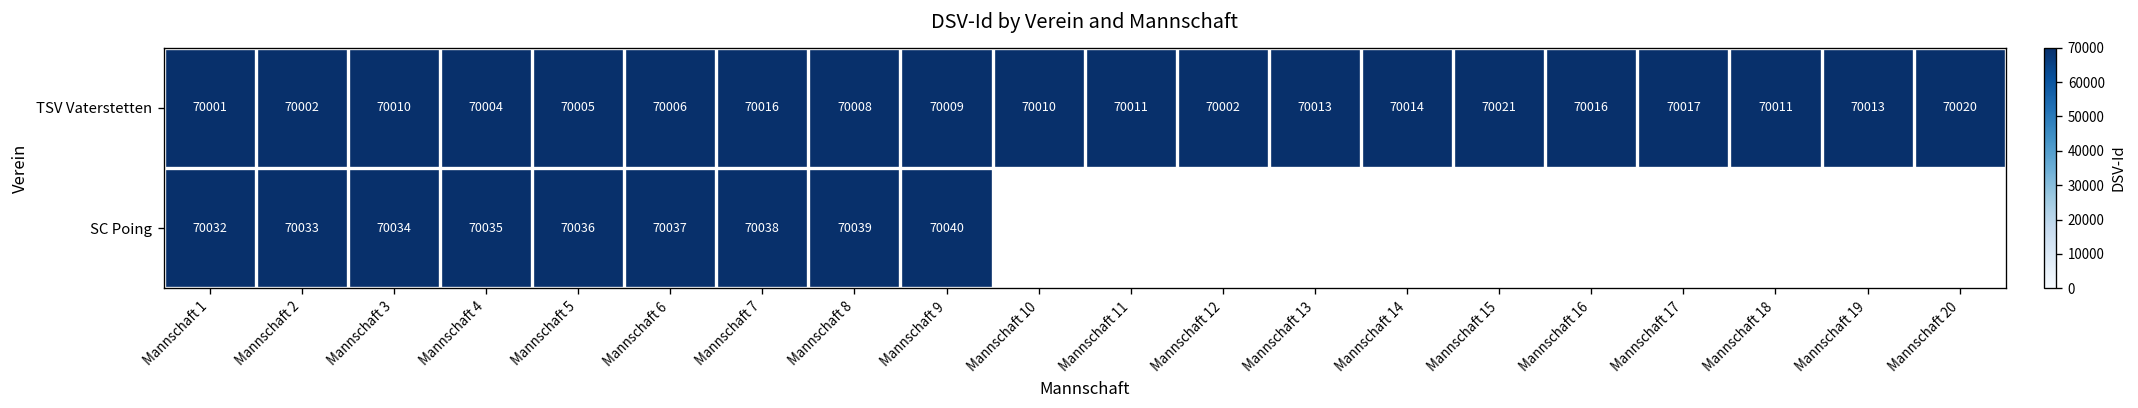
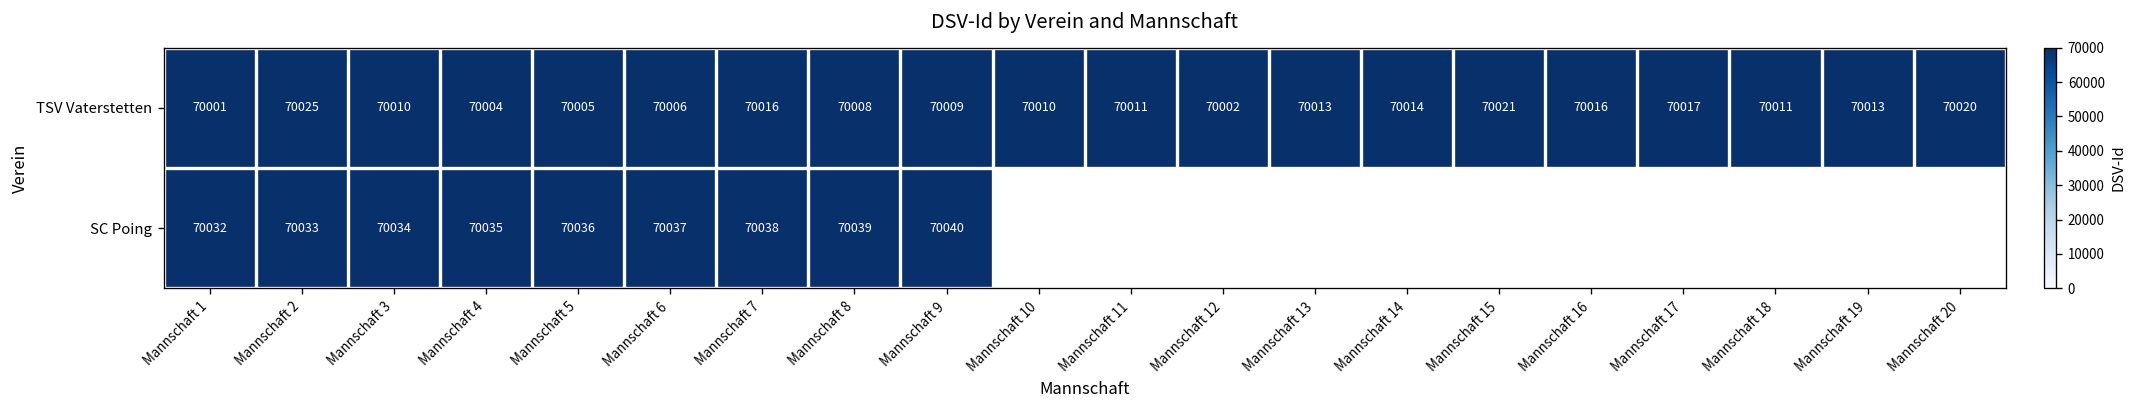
  {
    "TSV Vaterstetten": {
      "Mannschaft 1": 70001,
-     "Mannschaft 2": 70002,
+     "Mannschaft 2": 70025,
      "Mannschaft 3": 70010,
      "Mannschaft 4": 70004,
      "Mannschaft 5": 70005,
      "Mannschaft 6": 70006,
      "Mannschaft 7": 70016,
      "Mannschaft 8": 70008,
      "Mannschaft 9": 70009,
      "Mannschaft 10": 70010,
      "Mannschaft 11": 70011,
      "Mannschaft 12": 70002,
      "Mannschaft 13": 70013,
      "Mannschaft 14": 70014,
      "Mannschaft 15": 70021,
      "Mannschaft 16": 70016,
      "Mannschaft 17": 70017,
      "Mannschaft 18": 70011,
      "Mannschaft 19": 70013,
      "Mannschaft 20": 70020
    },
    "SC Poing": {
      "Mannschaft 1": 70032,
      "Mannschaft 2": 70033,
      "Mannschaft 3": 70034,
      "Mannschaft 4": 70035,
      "Mannschaft 5": 70036,
      "Mannschaft 6": 70037,
      "Mannschaft 7": 70038,
      "Mannschaft 8": 70039,
      "Mannschaft 9": 70040
    }
  }
